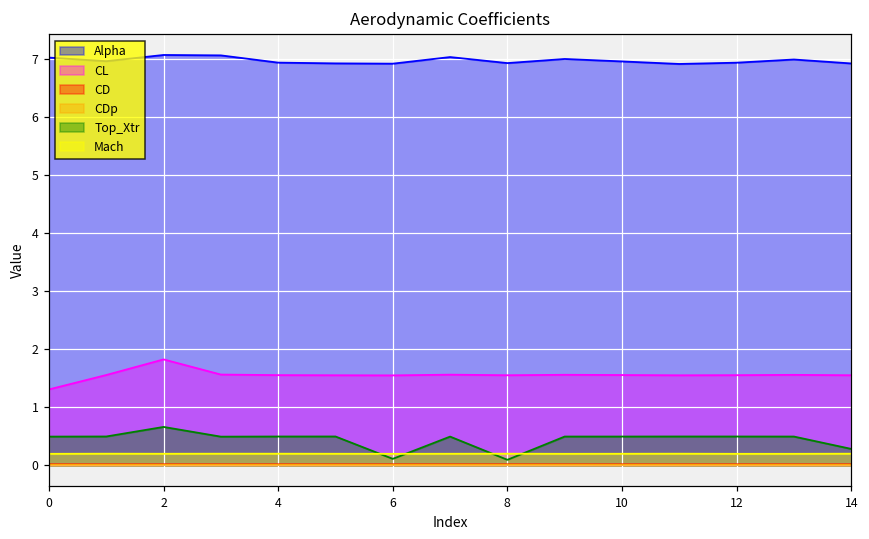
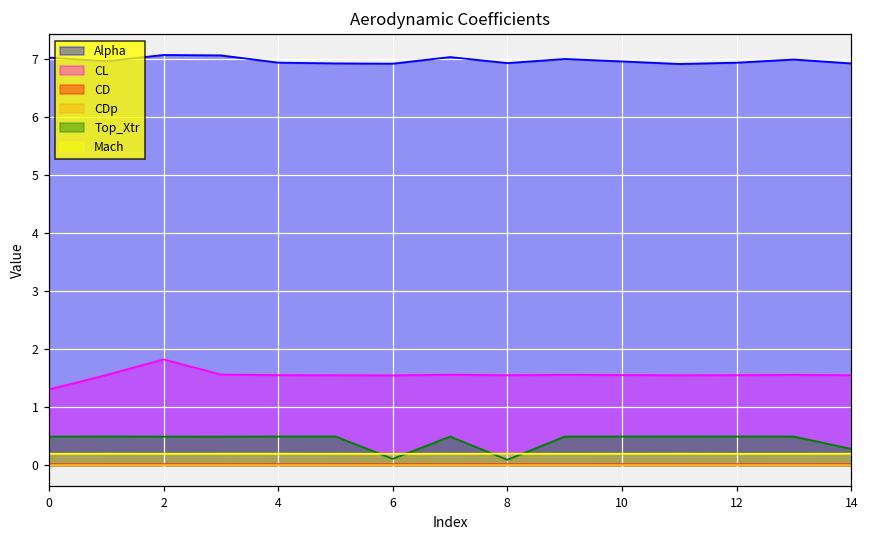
  {
    "Alpha": {
      "0": 7.0,
      "2": 7.1,
      "4": 6.9,
      "6": 6.9,
      "8": 6.9,
      "10": 7.0,
      "12": 6.9,
      "14": 6.9
    },
    "CL": {
      "0": 1.3,
      "2": 1.8,
      "4": 1.6,
      "6": 1.6,
      "8": 1.6,
      "10": 1.6,
      "12": 1.6,
      "14": 1.6
    },
    "Top_Xtr": {
      "0": 0.5,
-     "2": 0.7,
+     "2": 0.5,
      "4": 0.5,
      "6": 0.1,
      "8": 0.1,
      "10": 0.5,
      "12": 0.5,
      "14": 0.3
    }
  }
